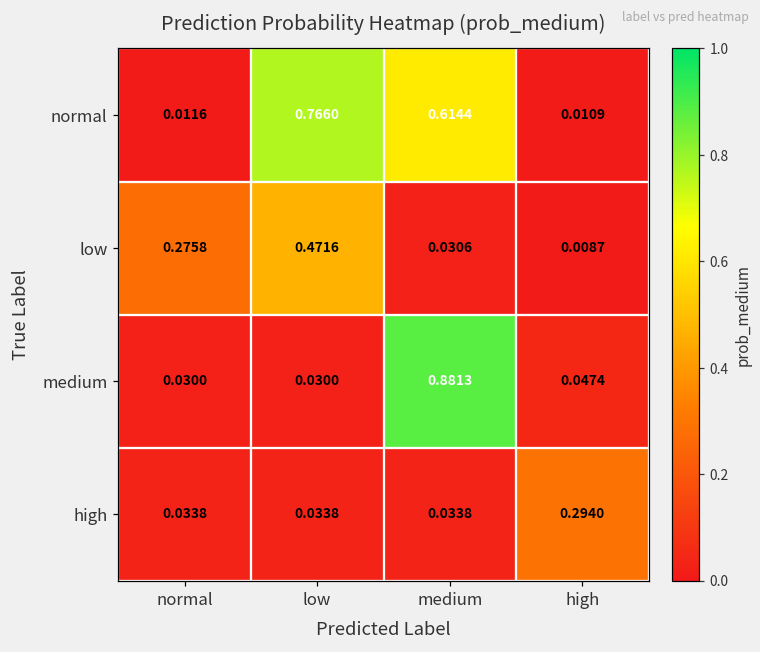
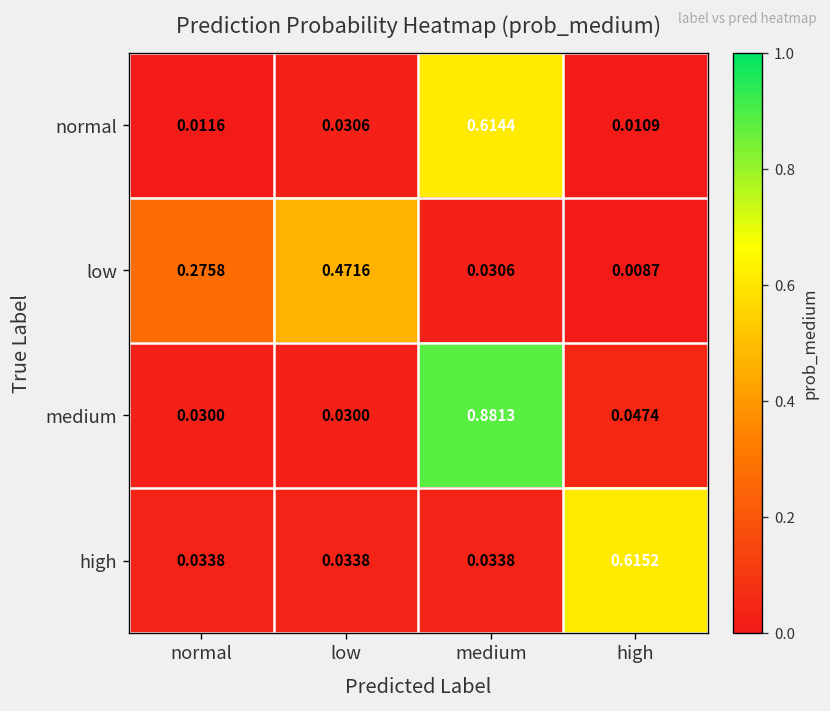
  {
    "normal": {
      "normal": 0.0116,
-     "low": 0.7660,
+     "low": 0.0306,
      "medium": 0.6144,
      "high": 0.0109
    },
    "low": {
      "normal": 0.2758,
      "low": 0.4716,
      "medium": 0.0306,
      "high": 0.0087
    },
    "medium": {
      "normal": 0.0300,
      "low": 0.0300,
      "medium": 0.8813,
      "high": 0.0474
    },
    "high": {
      "normal": 0.0338,
      "low": 0.0338,
      "medium": 0.0338,
-     "high": 0.2940
+     "high": 0.6152
    }
  }
